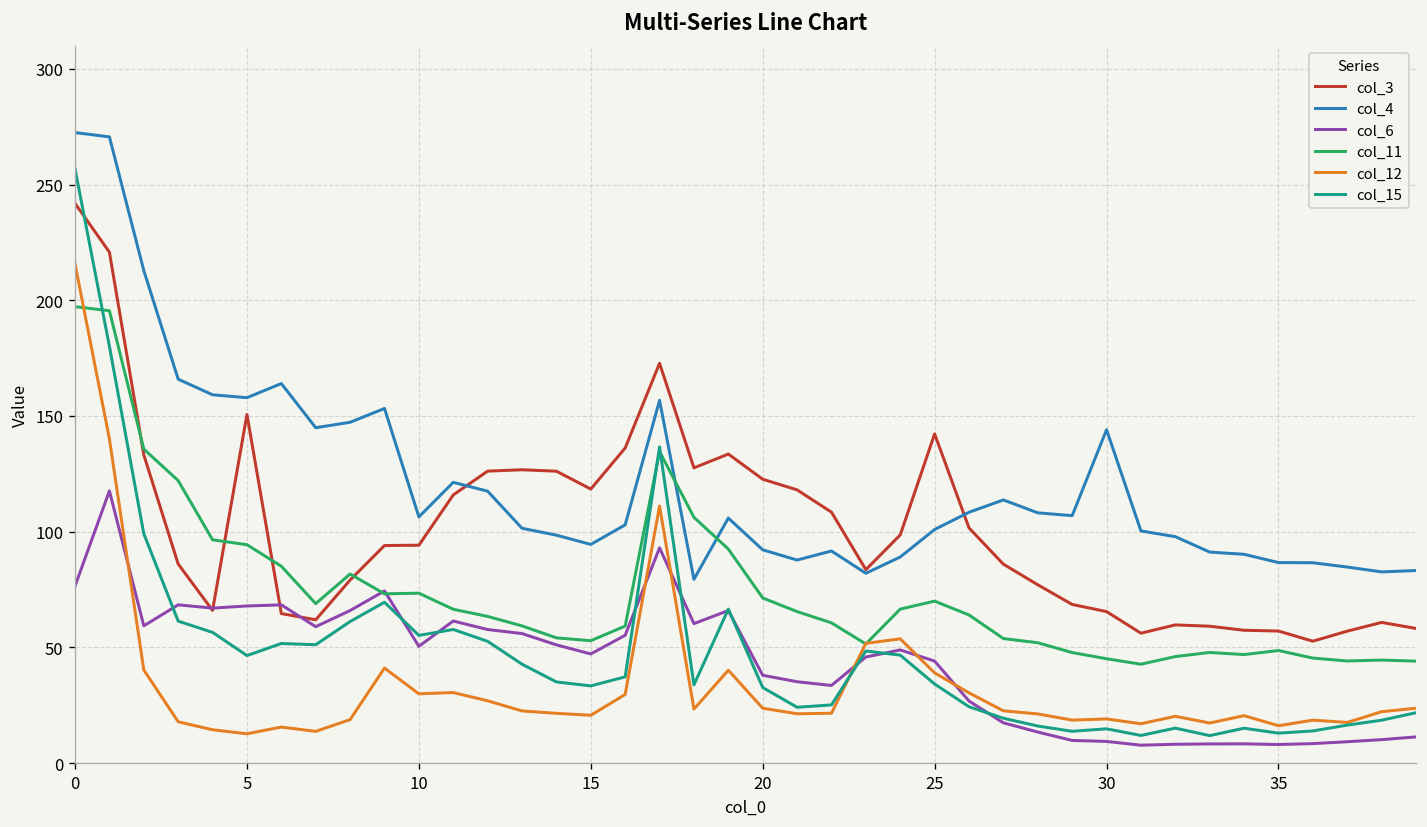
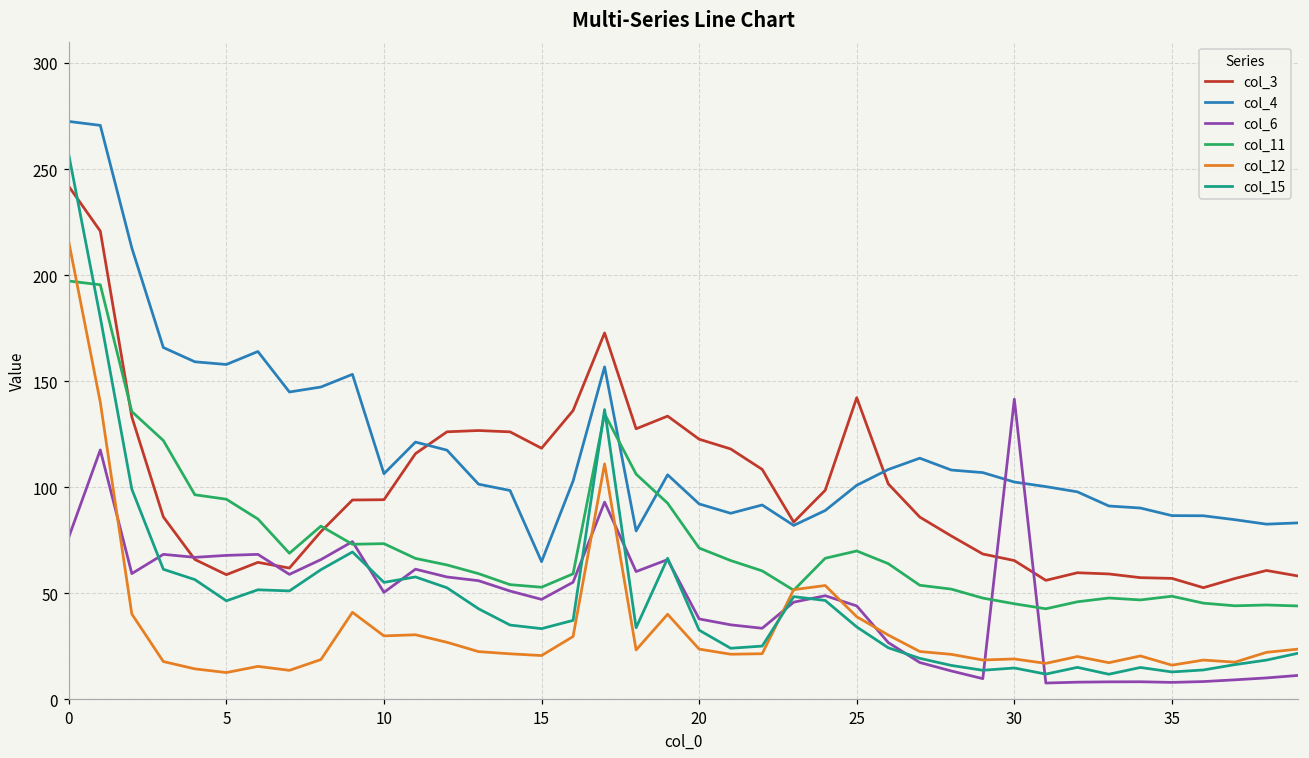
  {
    "col_3": {
      "0": 242,
-     "5": 151,
+     "5": 59,
      "10": 94,
      "15": 118,
      "20": 123,
      "25": 142,
      "30": 65,
      "35": 57
    },
    "col_4": {
      "0": 272,
      "5": 158,
      "10": 106,
-     "15": 94,
+     "15": 65,
      "20": 92,
      "25": 101,
-     "30": 144,
+     "30": 102,
      "35": 87
    },
    "col_6": {
      "0": 76,
      "5": 68,
      "10": 50,
      "15": 47,
      "20": 38,
      "25": 44,
-     "30": 9,
+     "30": 142,
      "35": 8
    },
    "col_12": {
      "0": 216,
      "5": 13,
      "10": 30,
      "15": 21,
      "20": 24,
      "25": 39,
      "30": 19,
      "35": 16
    }
  }
